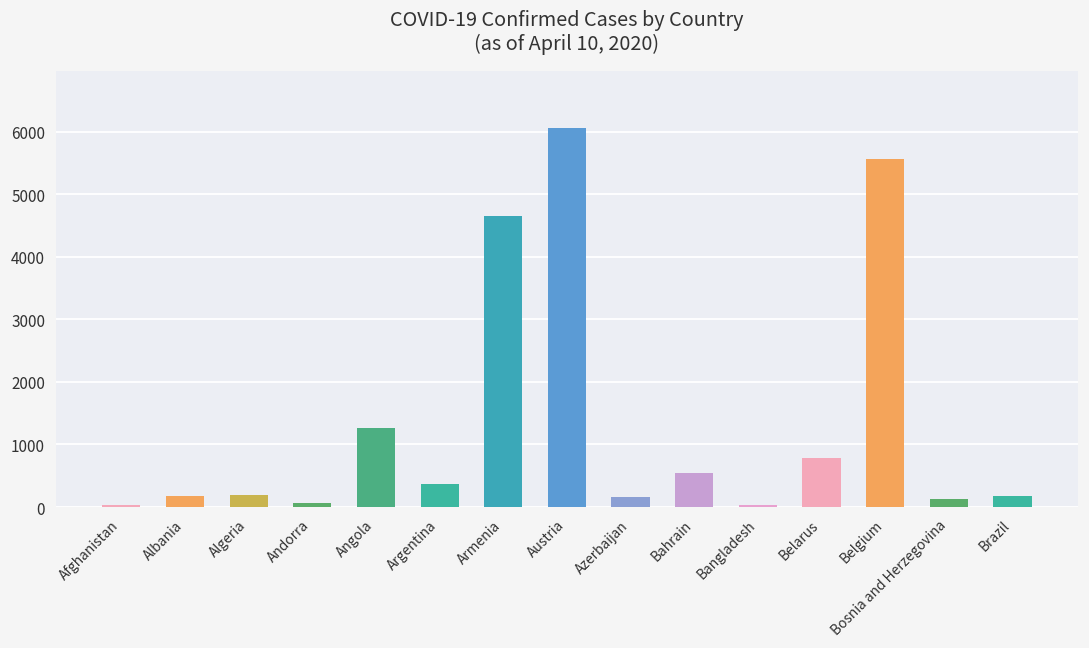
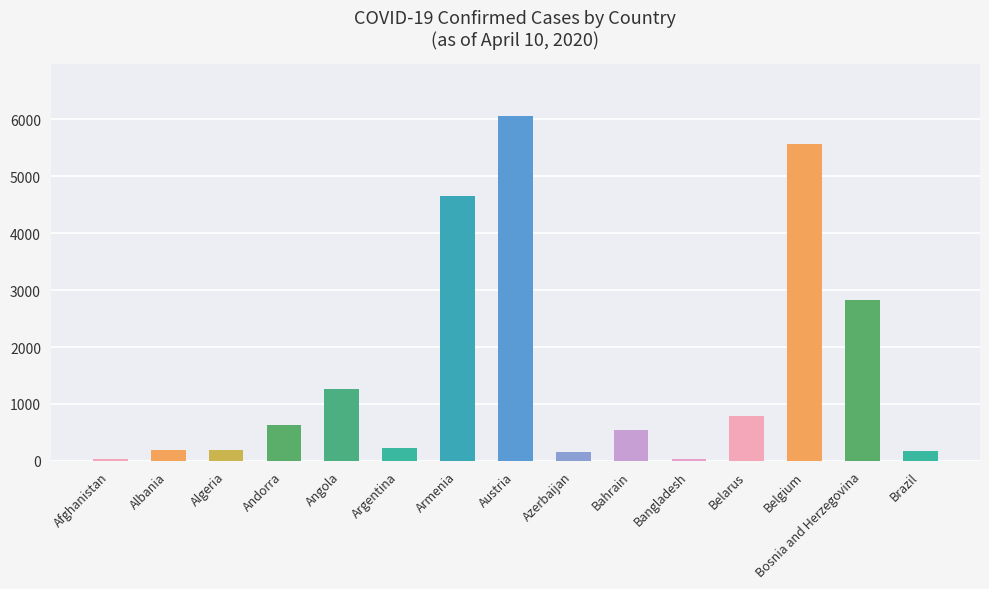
  {
    "Albania": 200,
    "Algeria": 200,
-   "Andorra": 100,
+   "Andorra": 600,
    "Angola": 1300,
-   "Argentina": 400,
+   "Argentina": 200,
    "Armenia": 4700,
    "Austria": 6100,
    "Azerbaijan": 200,
    "Bahrain": 500,
    "Belarus": 800,
    "Belgium": 5600,
-   "Bosnia and Herzegovina": 100,
+   "Bosnia and Herzegovina": 2800,
    "Brazil": 200
  }
